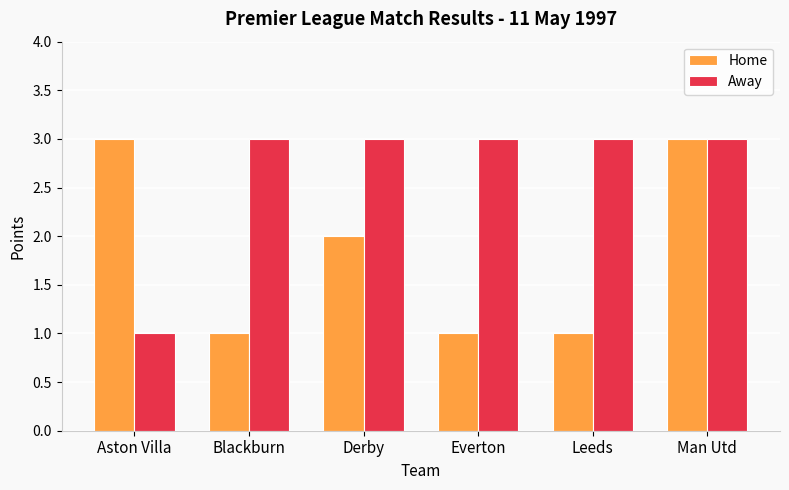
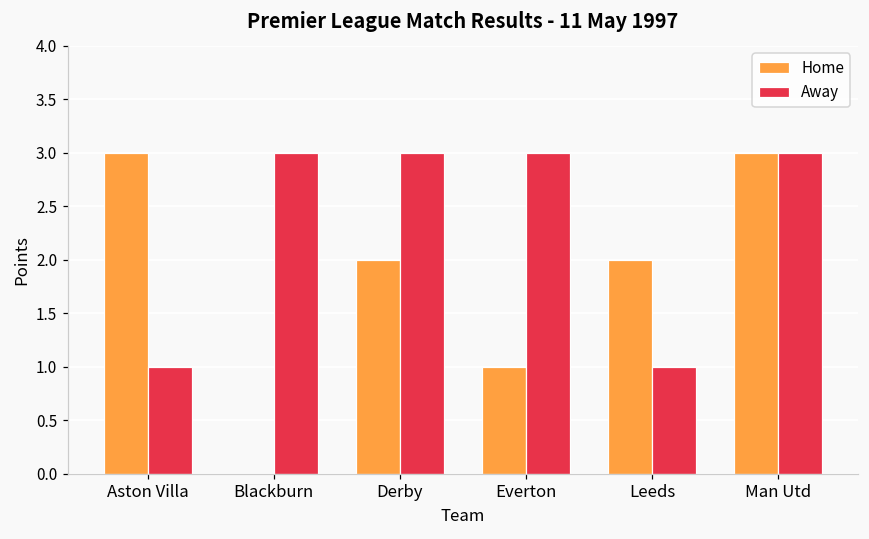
  {
    "Home": {
      "Aston Villa": 3,
-     "Blackburn": 1,
+     "Blackburn": 0,
      "Derby": 2,
      "Everton": 1,
-     "Leeds": 1,
+     "Leeds": 2,
      "Man Utd": 3
    },
    "Away": {
      "Aston Villa": 1,
      "Blackburn": 3,
      "Derby": 3,
      "Everton": 3,
-     "Leeds": 3,
+     "Leeds": 1,
      "Man Utd": 3
    }
  }
